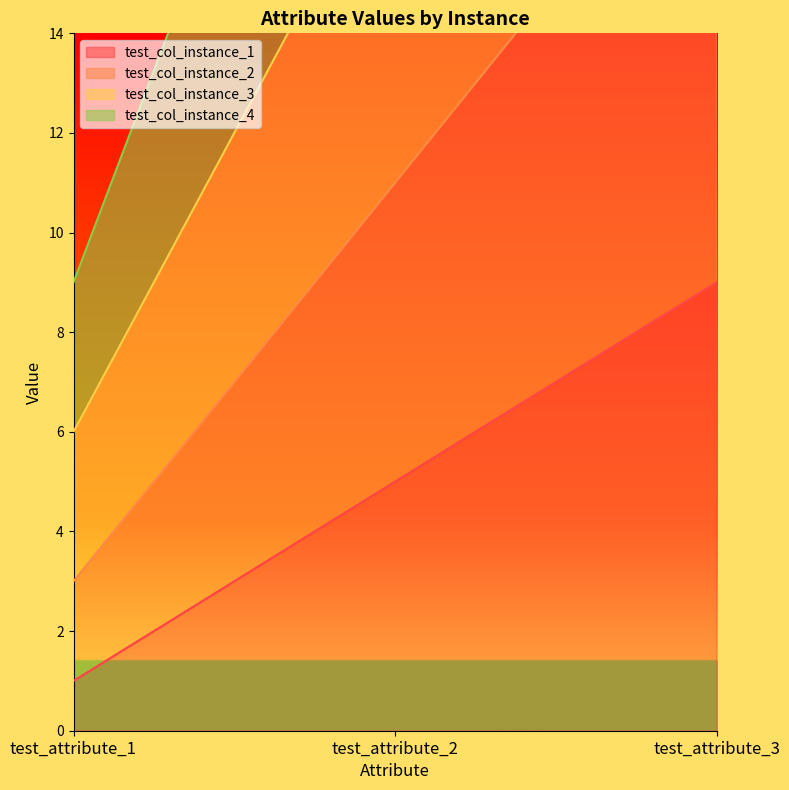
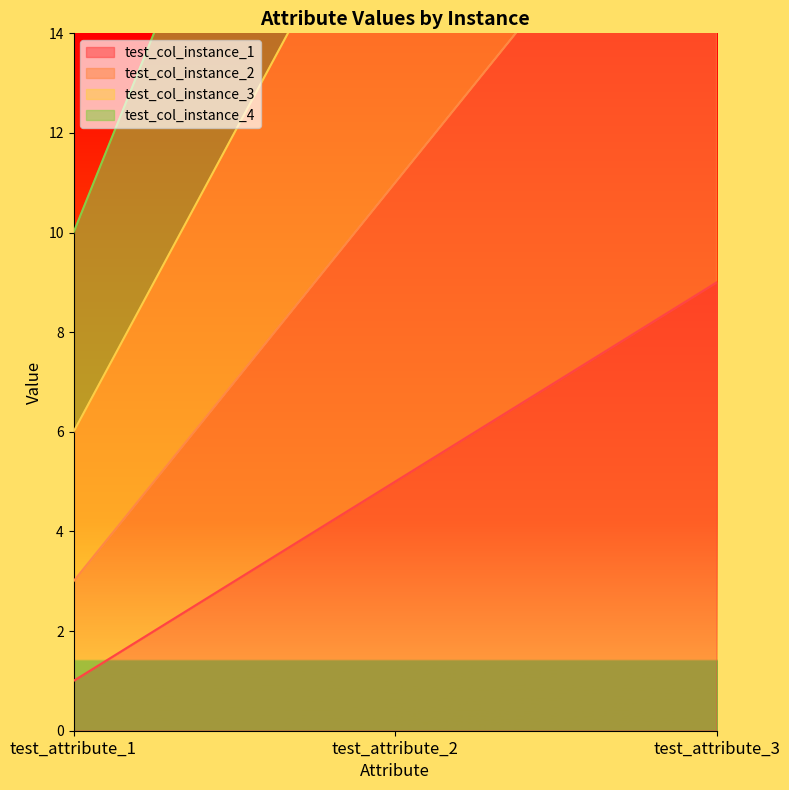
  {
    "test_col_instance_4": {
-     "test_attribute_1": 3
+     "test_attribute_1": 4
    }
  }
